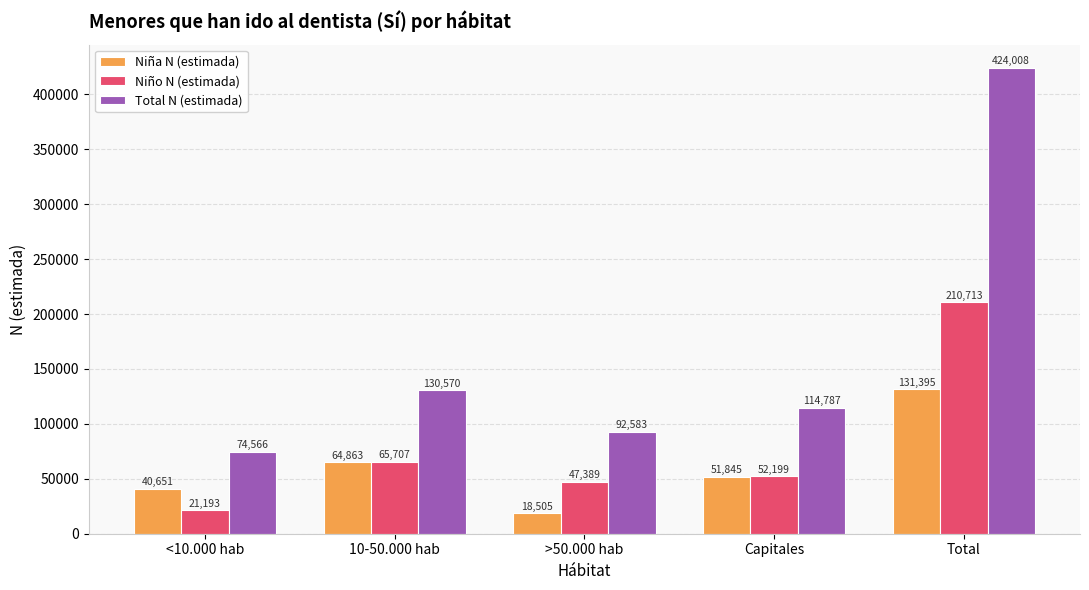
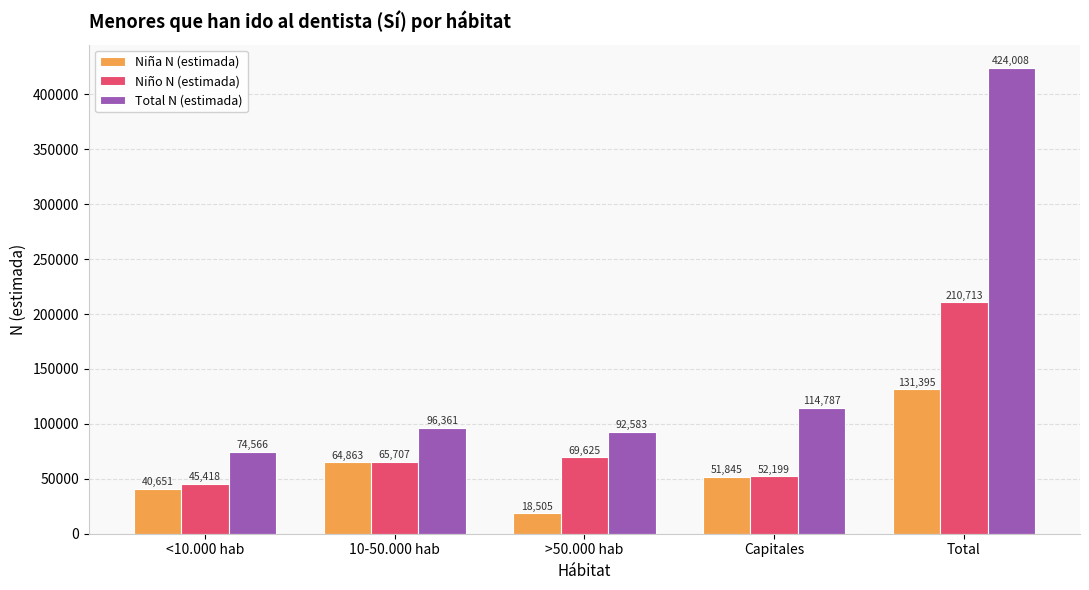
  {
    "Niña N (estimada)": {
      "<10.000 hab": "40,651",
      "10-50.000 hab": "64,863",
      ">50.000 hab": "18,505",
      "Capitales": "51,845",
      "Total": "131,395"
    },
    "Niño N (estimada)": {
-     "<10.000 hab": "21,193",
+     "<10.000 hab": "45,418",
      "10-50.000 hab": "65,707",
-     ">50.000 hab": "47,389",
+     ">50.000 hab": "69,625",
      "Capitales": "52,199",
      "Total": "210,713"
    },
    "Total N (estimada)": {
      "<10.000 hab": "74,566",
-     "10-50.000 hab": "130,570",
+     "10-50.000 hab": "96,361",
      ">50.000 hab": "92,583",
      "Capitales": "114,787",
      "Total": "424,008"
    }
  }
